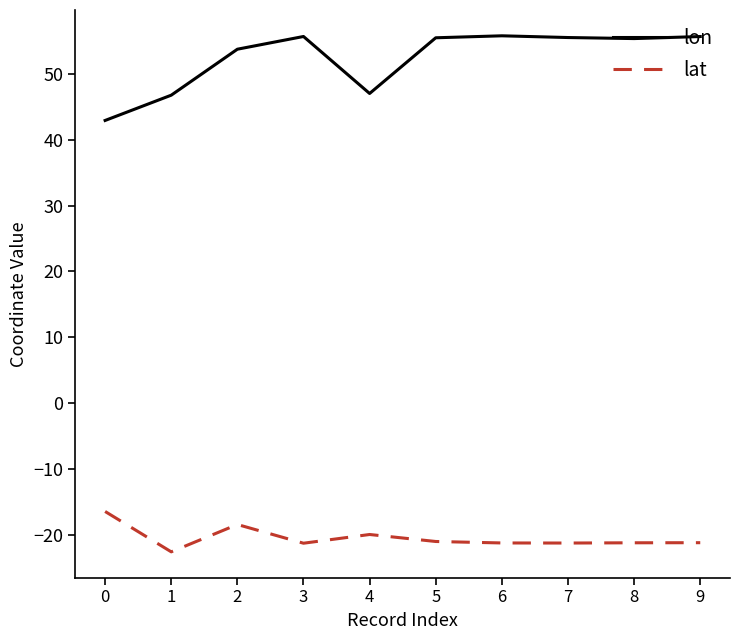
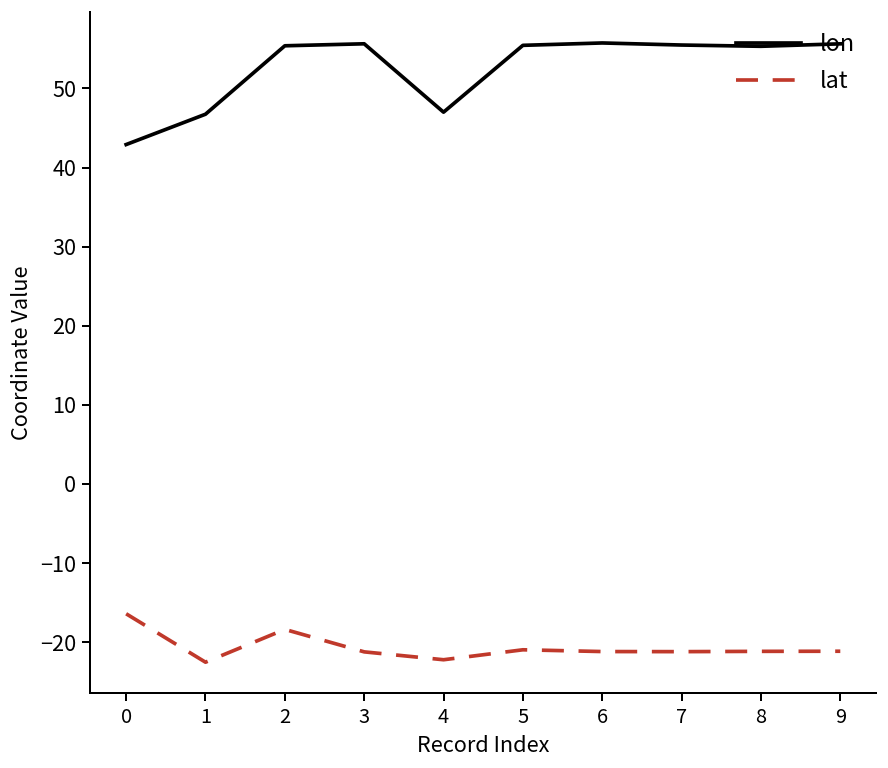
  {
    "lon": {
      "0": 43,
      "1": 47,
-     "2": 54,
+     "2": 55,
      "3": 56,
      "4": 47,
      "5": 55,
      "6": 56,
      "7": 55,
      "8": 55,
      "9": 56
    },
    "lat": {
      "0": -16,
      "1": -23,
      "2": -18,
      "3": -21,
-     "4": -20,
+     "4": -22,
      "5": -21,
      "6": -21,
      "7": -21,
      "8": -21,
      "9": -21
    }
  }
